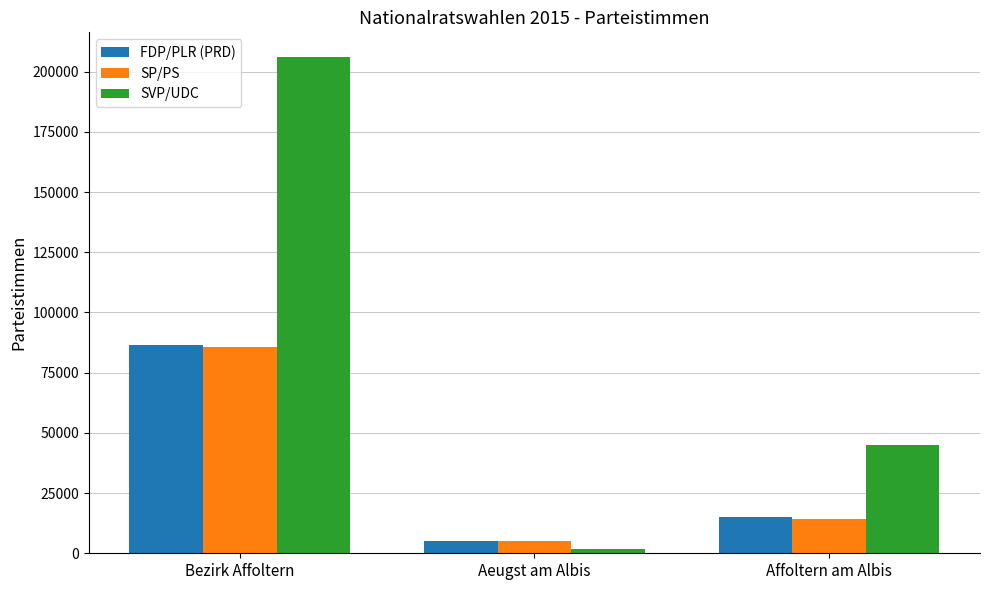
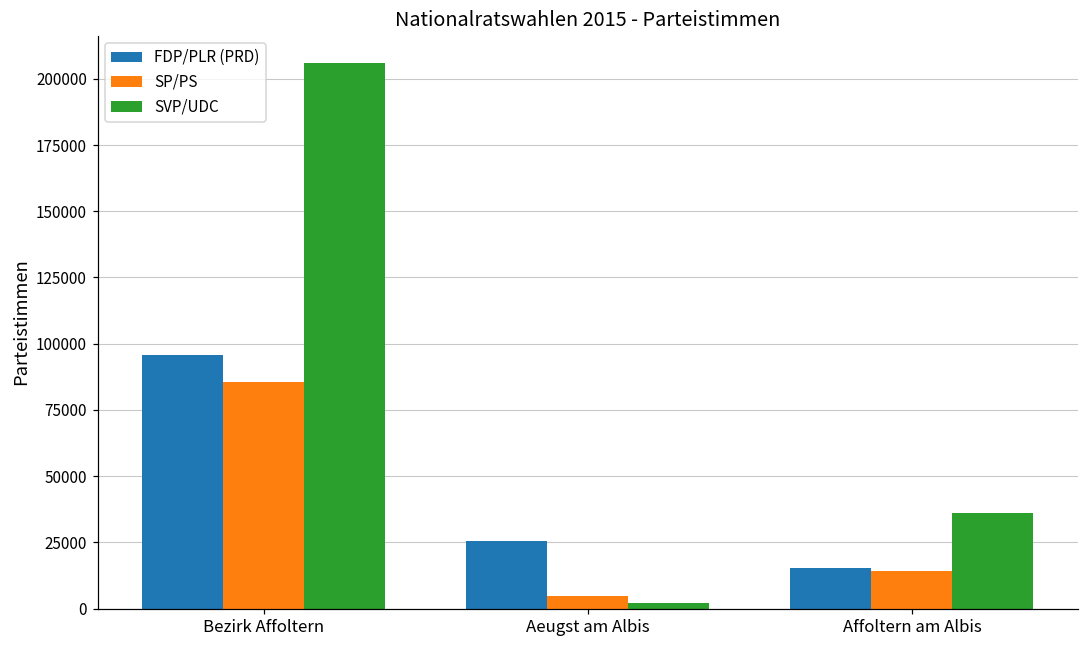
  {
    "FDP/PLR (PRD)": {
-     "Bezirk Affoltern": 86000,
-     "Aeugst am Albis": 5000,
+     "Bezirk Affoltern": 96000,
+     "Aeugst am Albis": 25000,
      "Affoltern am Albis": 15000
    },
    "SP/PS": {
      "Bezirk Affoltern": 86000,
      "Aeugst am Albis": 5000,
      "Affoltern am Albis": 14000
    },
    "SVP/UDC": {
      "Bezirk Affoltern": 206000,
      "Aeugst am Albis": 2000,
-     "Affoltern am Albis": 45000
+     "Affoltern am Albis": 36000
    }
  }
